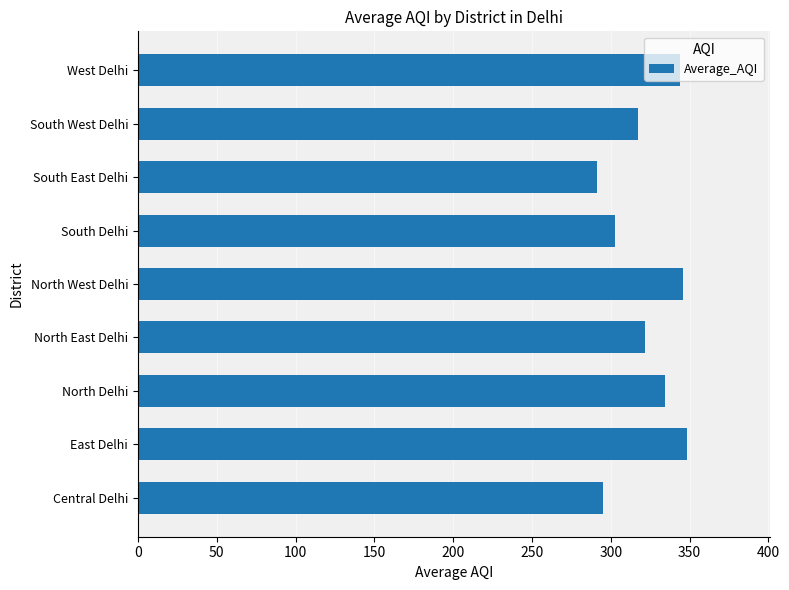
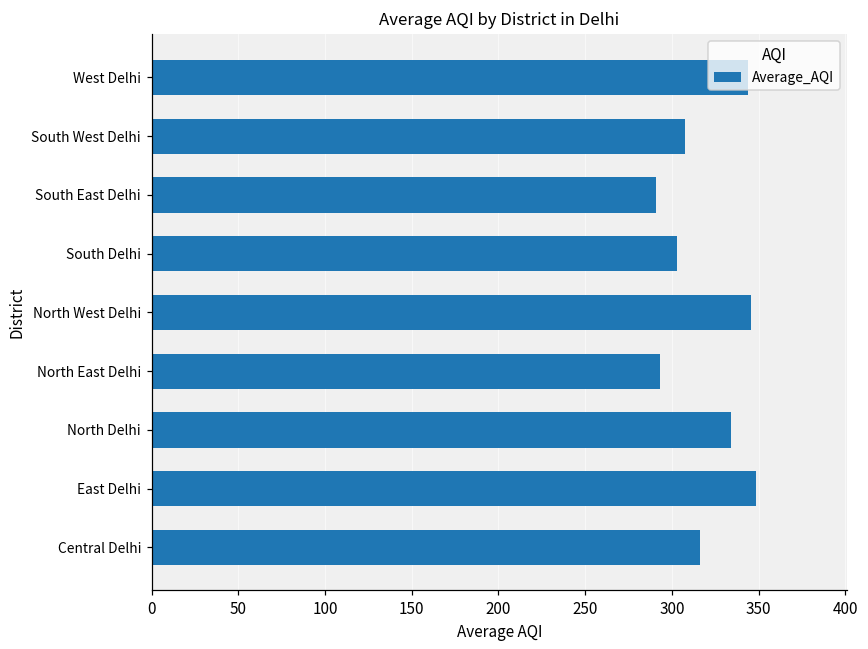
  {
-   "South West Delhi": 317,
+   "South West Delhi": 307,
    "South East Delhi": 291,
    "South Delhi": 303,
    "North West Delhi": 346,
-   "North East Delhi": 322,
+   "North East Delhi": 293,
    "North Delhi": 334,
    "East Delhi": 349,
-   "Central Delhi": 295
+   "Central Delhi": 316
  }
